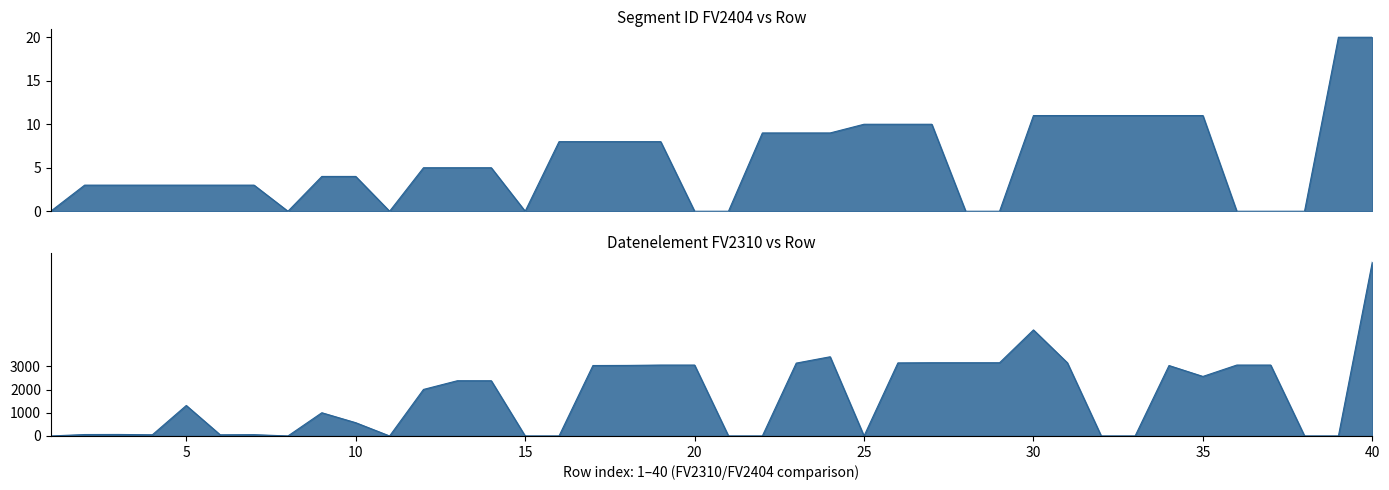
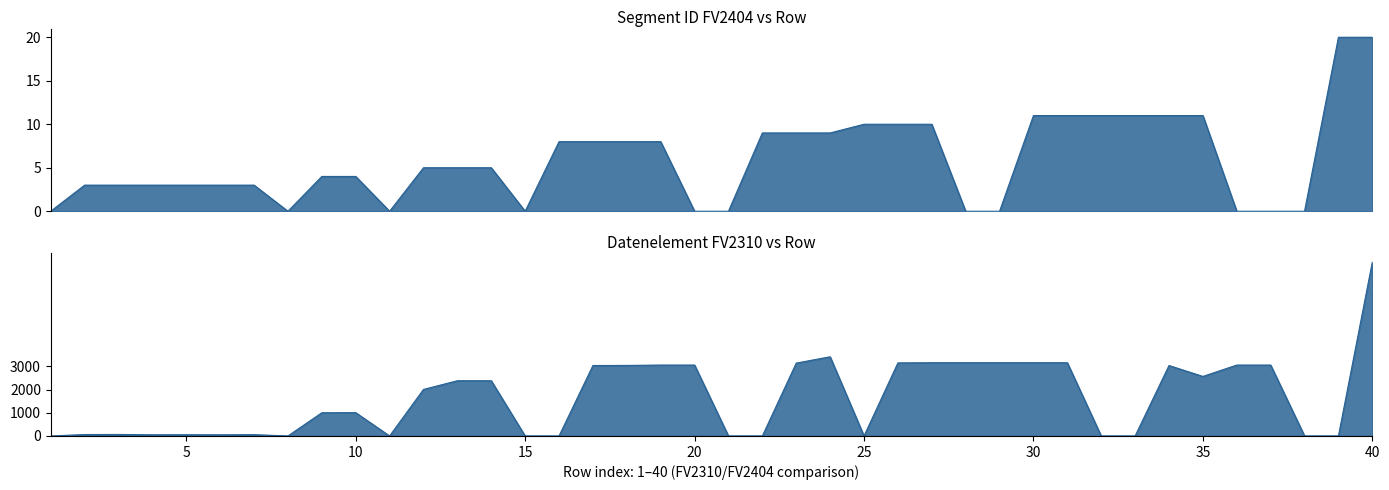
  {
    "Datenelement FV2310 vs Row": {
-     "5": 1300,
-     "10": 600,
+     "5": 100,
+     "10": 1000,
      "15": 0,
      "20": 3100,
      "25": 0,
-     "30": 4600,
+     "30": 3200,
      "35": 2600,
      "40": 7500
    }
  }
